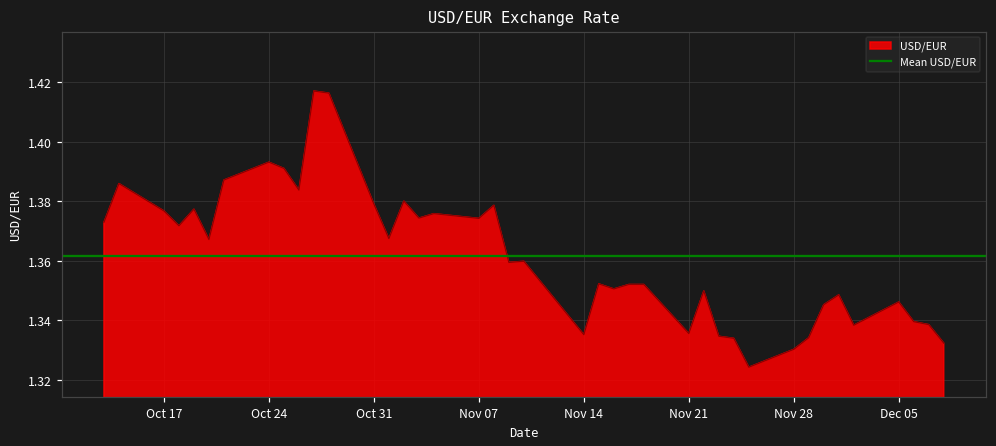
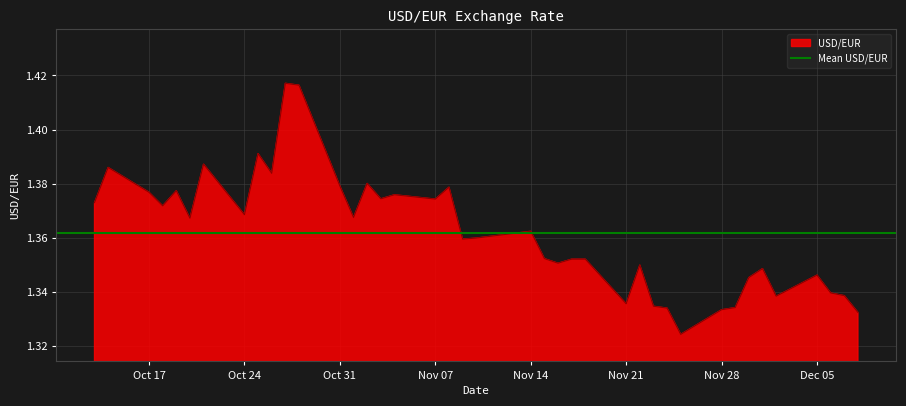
  {
    "Oct 17": 1.377,
-   "Oct 24": 1.393,
+   "Oct 24": 1.369,
    "Oct 31": 1.379,
    "Nov 07": 1.374,
-   "Nov 14": 1.335,
+   "Nov 14": 1.362,
    "Nov 21": 1.336,
-   "Nov 28": 1.330,
+   "Nov 28": 1.333,
    "Dec 05": 1.346
  }
